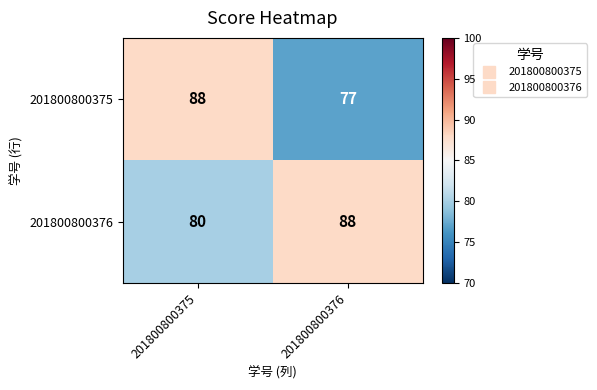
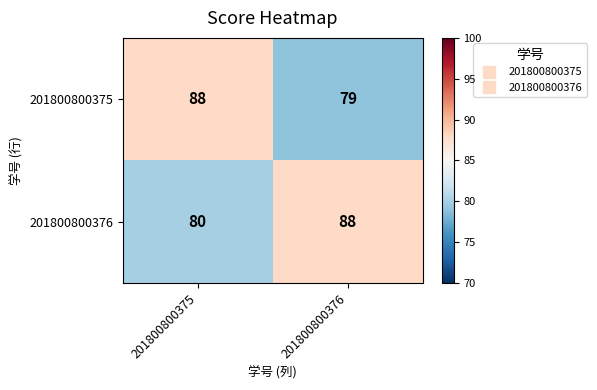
  {
    "201800800375": {
      "201800800375": 88,
-     "201800800376": 77
+     "201800800376": 79
    },
    "201800800376": {
      "201800800375": 80,
      "201800800376": 88
    }
  }
